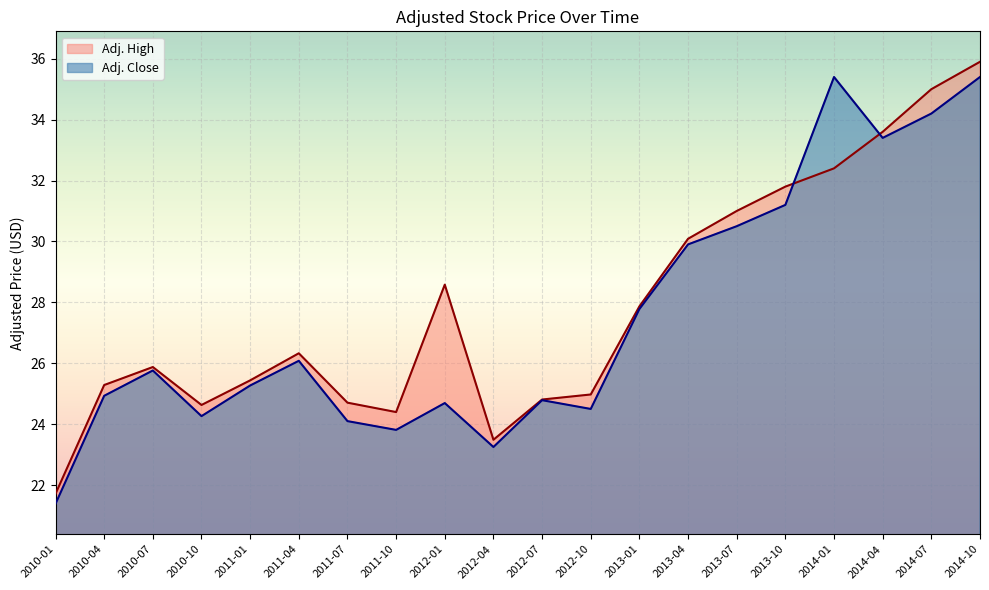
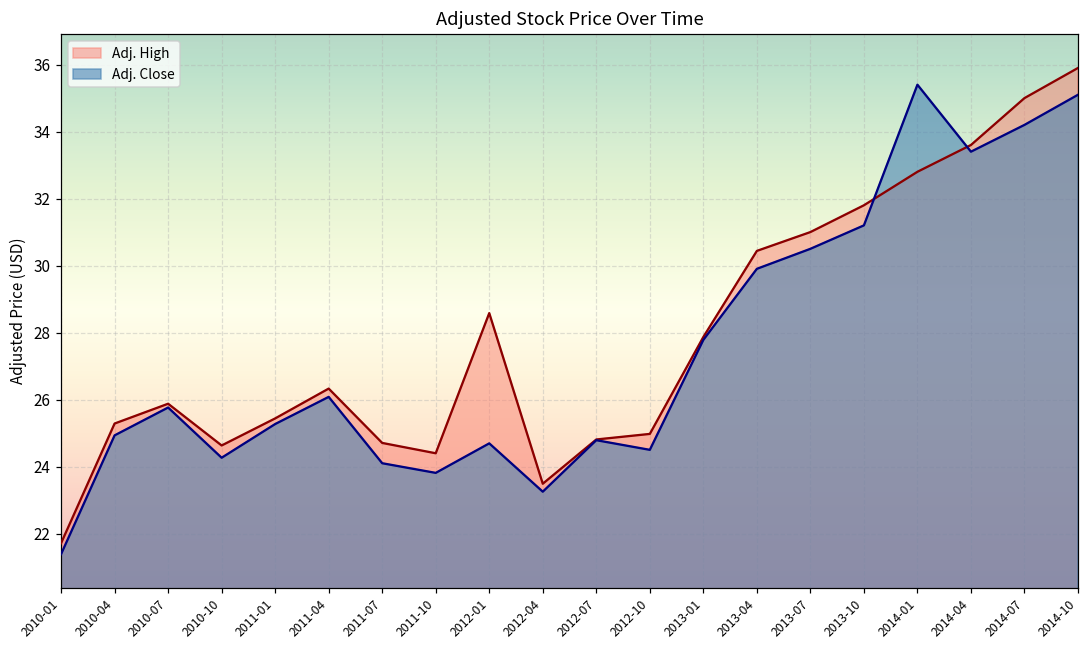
  {
    "Adj. High": {
      "2010-01": 21.7,
      "2010-04": 25.3,
      "2010-07": 25.9,
      "2010-10": 24.6,
      "2011-01": 25.4,
      "2011-04": 26.3,
      "2011-07": 24.7,
      "2011-10": 24.4,
      "2012-01": 28.6,
      "2012-04": 23.5,
      "2012-10": 25.0,
      "2013-01": 27.9,
-     "2013-04": 30.1,
+     "2013-04": 30.4,
      "2013-07": 31.0,
      "2013-10": 31.8,
-     "2014-01": 32.4,
+     "2014-01": 32.8,
      "2014-04": 33.6,
      "2014-07": 35.0,
      "2014-10": 35.9
    },
    "Adj. Close": {
      "2010-01": 21.4,
      "2010-04": 24.9,
      "2010-07": 25.8,
      "2010-10": 24.3,
      "2011-01": 25.3,
      "2011-04": 26.1,
      "2011-07": 24.1,
      "2011-10": 23.8,
      "2012-01": 24.7,
      "2012-04": 23.2,
      "2012-10": 24.5,
      "2013-01": 27.8,
      "2013-04": 29.9,
      "2013-07": 30.5,
      "2013-10": 31.2,
      "2014-01": 35.4,
      "2014-04": 33.4,
      "2014-07": 34.2,
-     "2014-10": 35.4
+     "2014-10": 35.1
    }
  }
